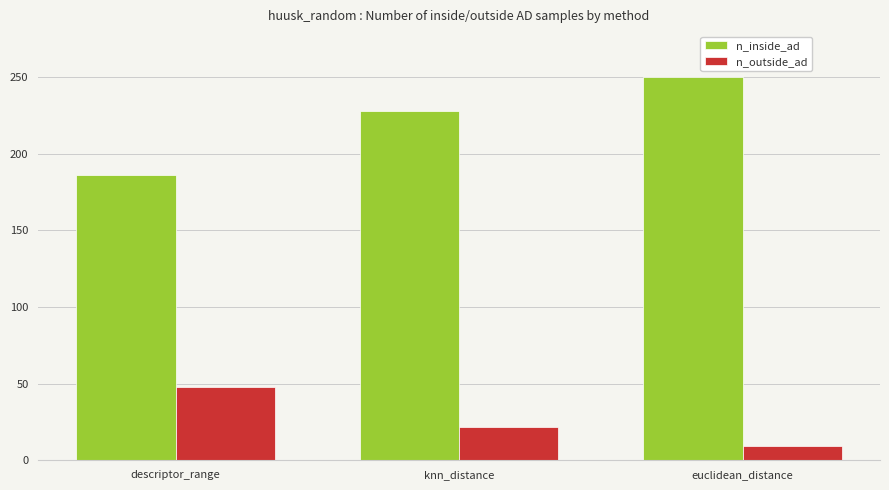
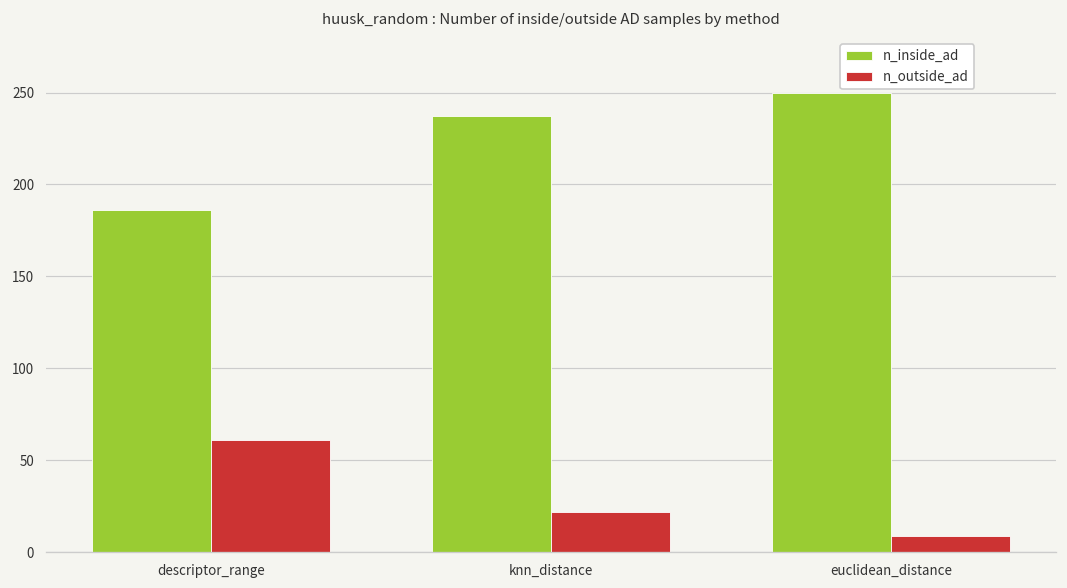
  {
    "n_inside_ad": {
      "descriptor_range": 186,
-     "knn_distance": 228,
+     "knn_distance": 237,
      "euclidean_distance": 250
    },
    "n_outside_ad": {
-     "descriptor_range": 48,
+     "descriptor_range": 61,
      "knn_distance": 22,
      "euclidean_distance": 9
    }
  }
